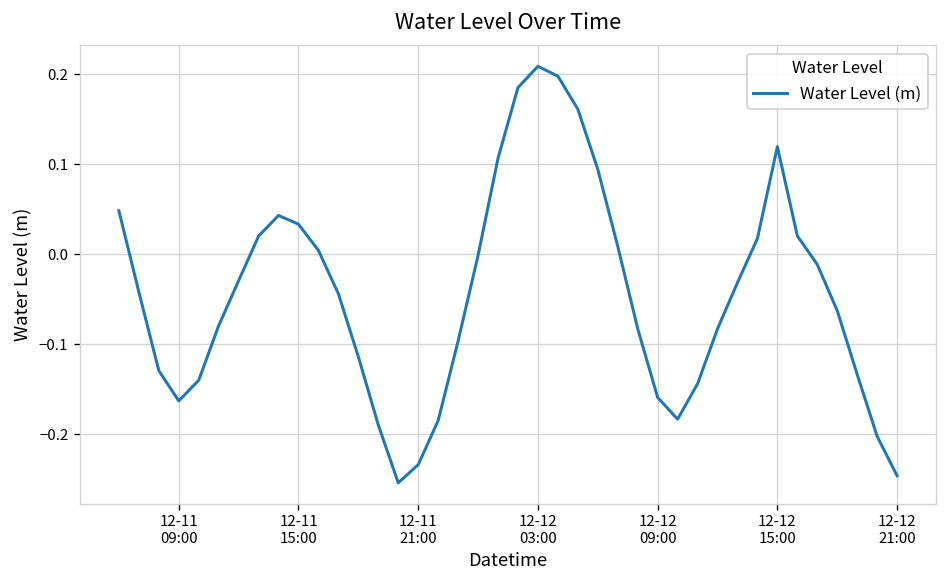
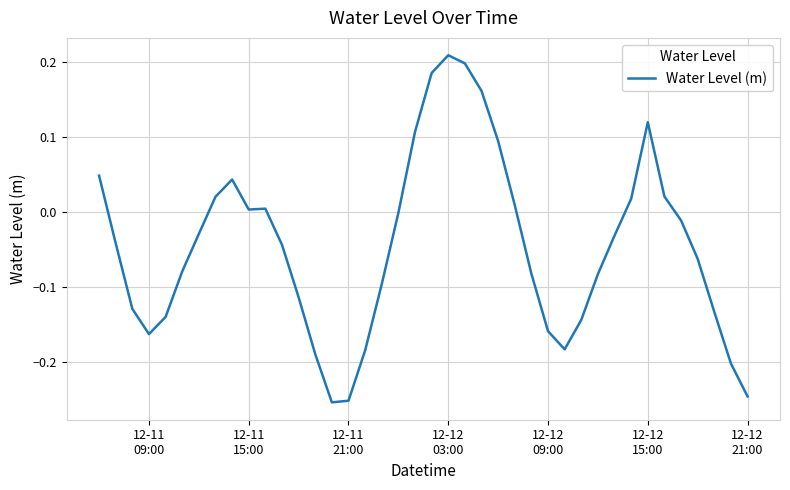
  {
    "12-11 09:00": -0.16,
-   "12-11 15:00": 0.03,
-   "12-11 21:00": -0.23,
+   "12-11 15:00": 0.00,
+   "12-11 21:00": -0.25,
    "12-12 03:00": 0.21,
    "12-12 09:00": -0.16,
    "12-12 15:00": 0.12,
    "12-12 21:00": -0.25
  }
